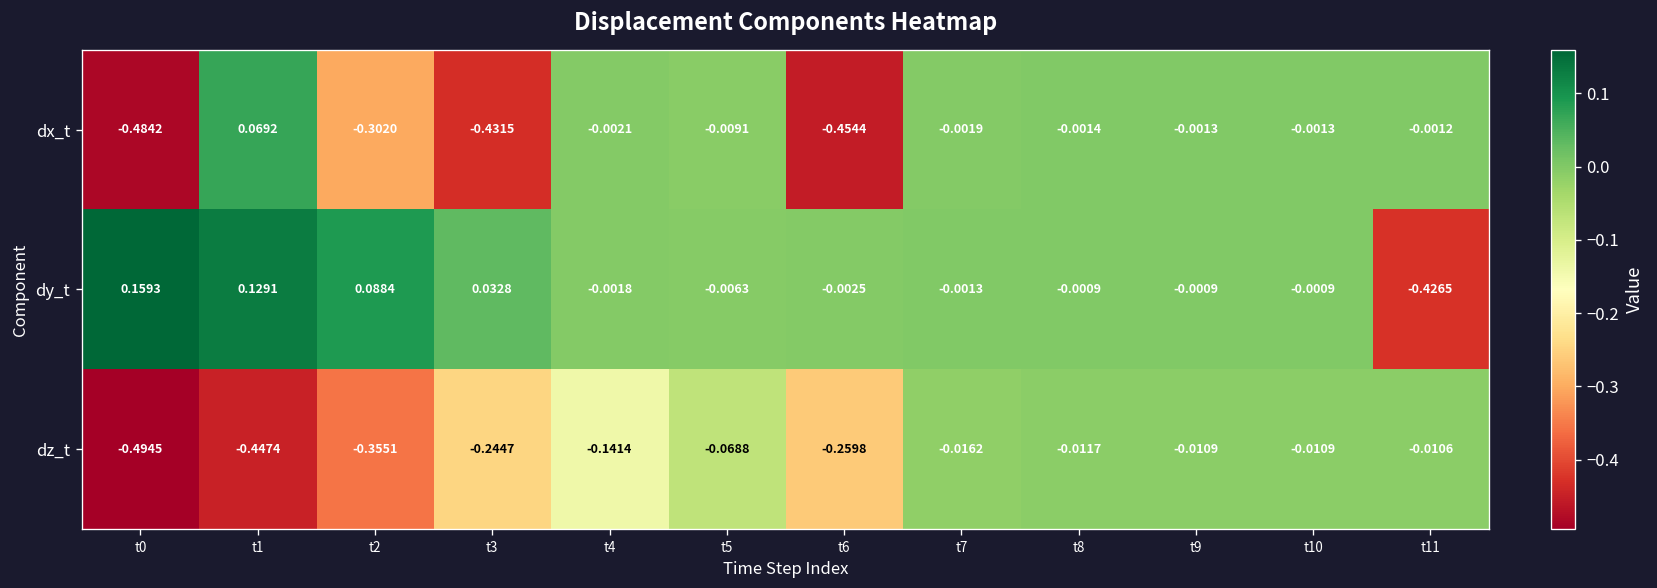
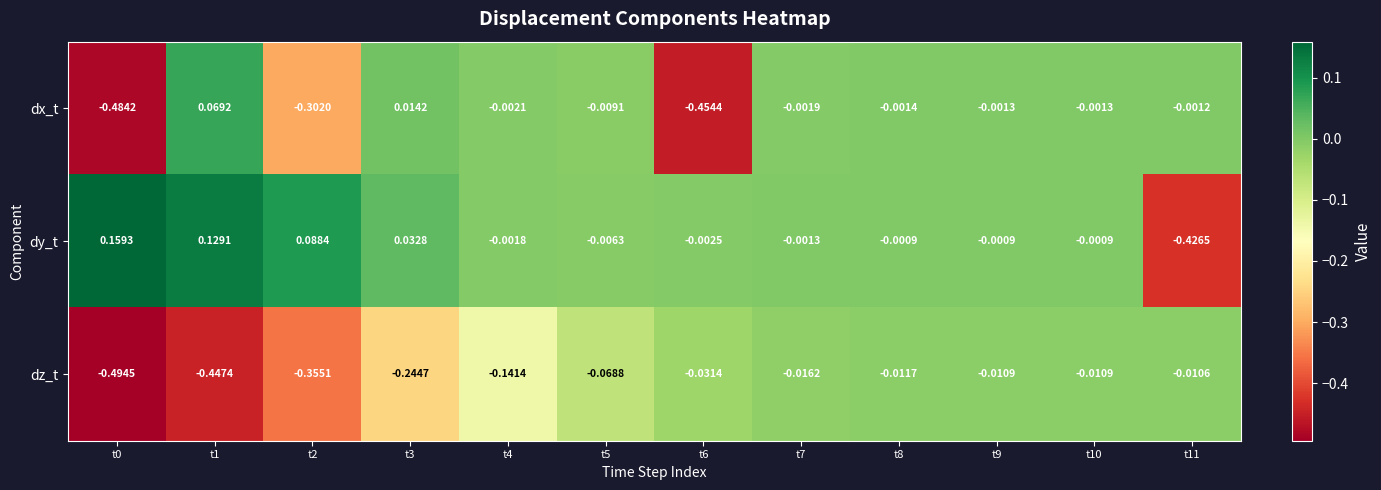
  {
    "dx_t": {
      "t0": -0.4842,
      "t1": 0.0692,
      "t2": -0.3020,
-     "t3": -0.4315,
+     "t3": 0.0142,
      "t4": -0.0021,
      "t5": -0.0091,
      "t6": -0.4544,
      "t7": -0.0019,
      "t8": -0.0014,
      "t9": -0.0013,
      "t10": -0.0013,
      "t11": -0.0012
    },
    "dy_t": {
      "t0": 0.1593,
      "t1": 0.1291,
      "t2": 0.0884,
      "t3": 0.0328,
      "t4": -0.0018,
      "t5": -0.0063,
      "t6": -0.0025,
      "t7": -0.0013,
      "t8": -0.0009,
      "t9": -0.0009,
      "t10": -0.0009,
      "t11": -0.4265
    },
    "dz_t": {
      "t0": -0.4945,
      "t1": -0.4474,
      "t2": -0.3551,
      "t3": -0.2447,
      "t4": -0.1414,
      "t5": -0.0688,
-     "t6": -0.2598,
+     "t6": -0.0314,
      "t7": -0.0162,
      "t8": -0.0117,
      "t9": -0.0109,
      "t10": -0.0109,
      "t11": -0.0106
    }
  }
